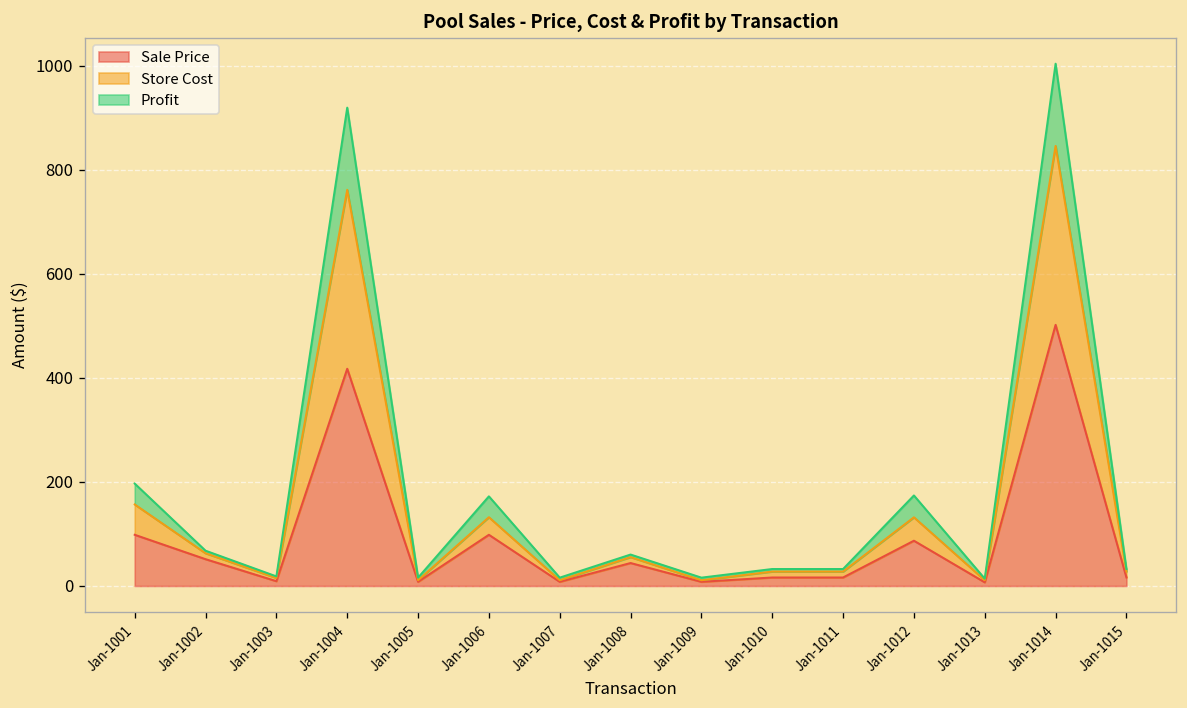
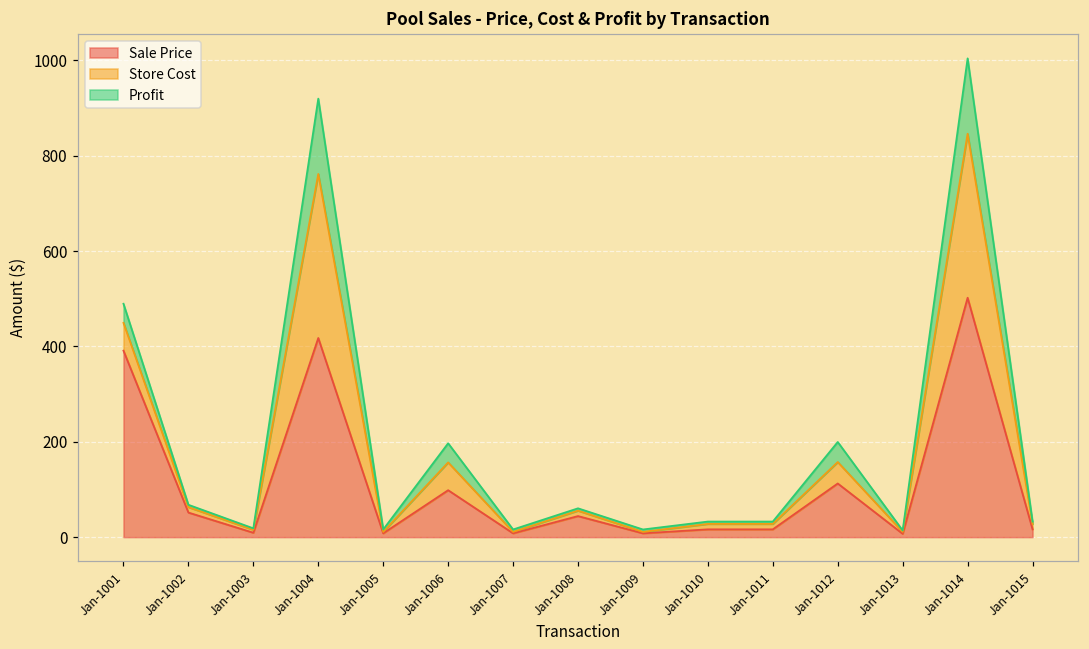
  {
    "Sale Price": {
-     "Jan-1001": 100,
+     "Jan-1001": 390,
      "Jan-1002": 50,
      "Jan-1003": 10,
      "Jan-1004": 420,
      "Jan-1006": 100,
      "Jan-1008": 40,
      "Jan-1010": 20,
      "Jan-1011": 20,
-     "Jan-1012": 90,
+     "Jan-1012": 110,
      "Jan-1014": 500,
      "Jan-1015": 20
    },
    "Store Cost": {
      "Jan-1001": 60,
      "Jan-1004": 340,
-     "Jan-1006": 30,
+     "Jan-1006": 60,
      "Jan-1012": 50,
      "Jan-1014": 340
    },
    "Profit": {
      "Jan-1001": 40,
      "Jan-1004": 160,
      "Jan-1006": 40,
      "Jan-1012": 40,
      "Jan-1014": 160
    }
  }
